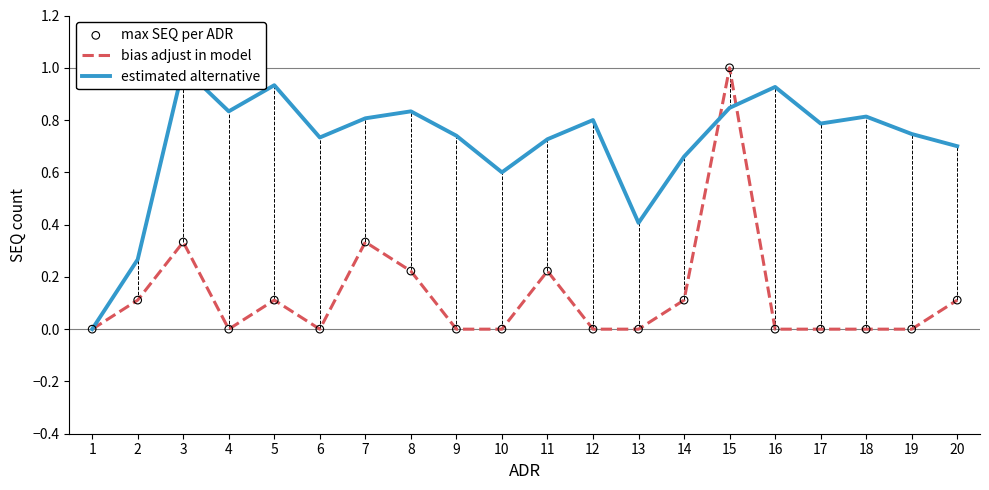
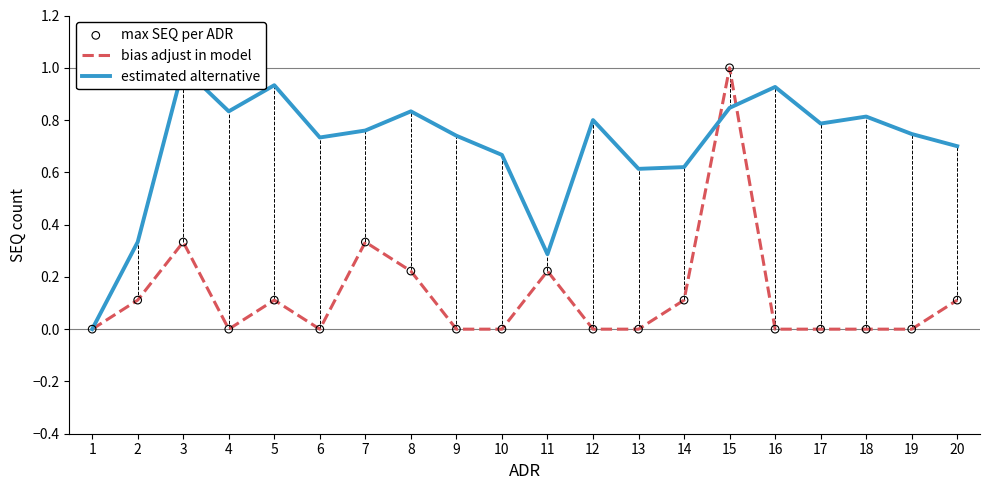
  {
    "estimated alternative": {
-     "2": 0.27,
-     "7": 0.81,
-     "10": 0.60,
-     "11": 0.73,
-     "13": 0.41,
-     "14": 0.66
+     "2": 0.33,
+     "7": 0.76,
+     "10": 0.67,
+     "11": 0.29,
+     "13": 0.61,
+     "14": 0.62
    }
  }
